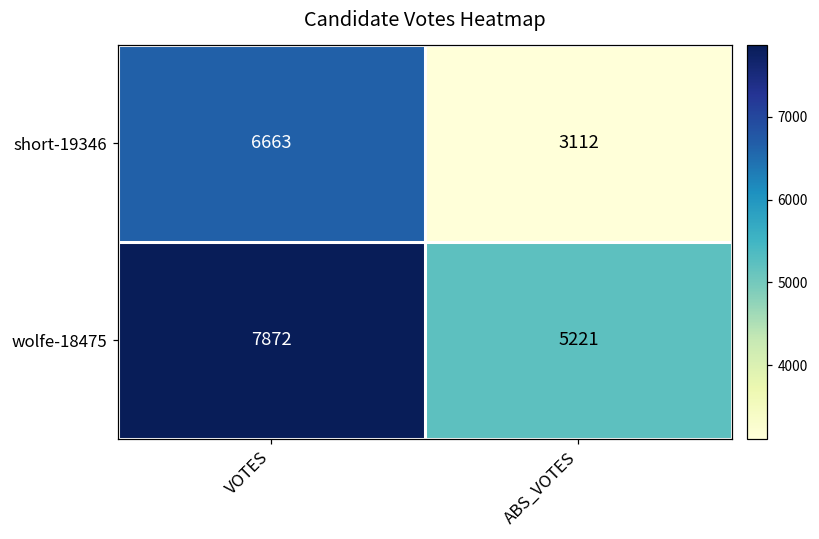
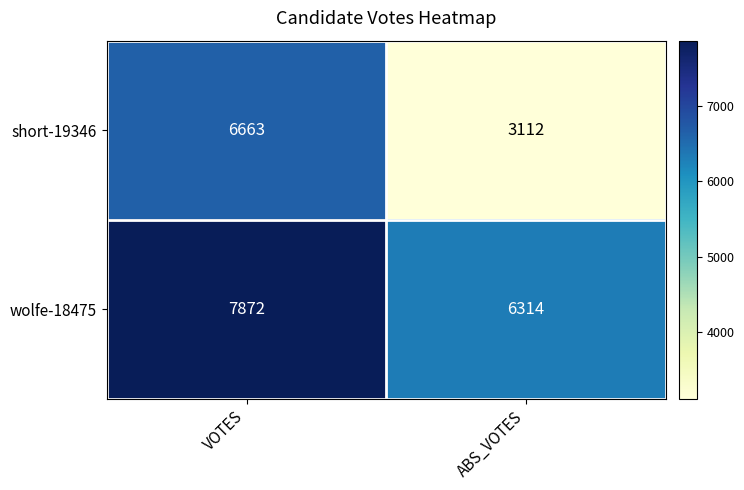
  {
    "short-19346": {
      "VOTES": 6663,
      "ABS_VOTES": 3112
    },
    "wolfe-18475": {
      "VOTES": 7872,
-     "ABS_VOTES": 5221
+     "ABS_VOTES": 6314
    }
  }
